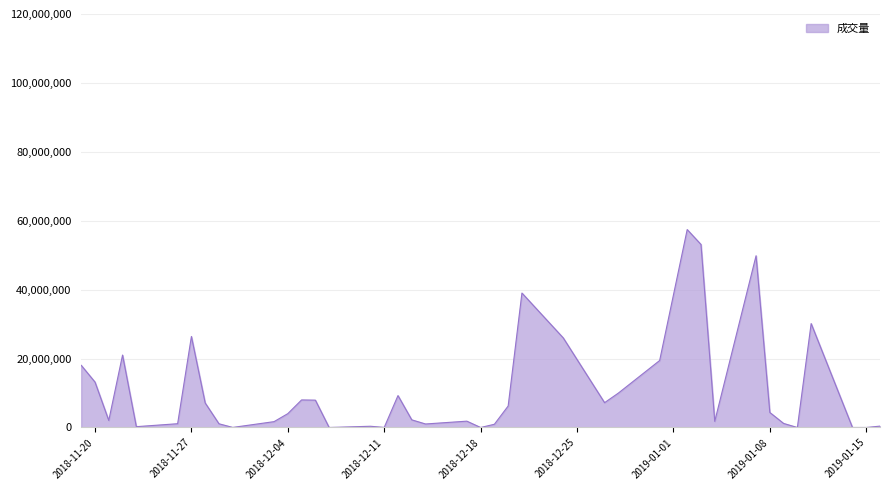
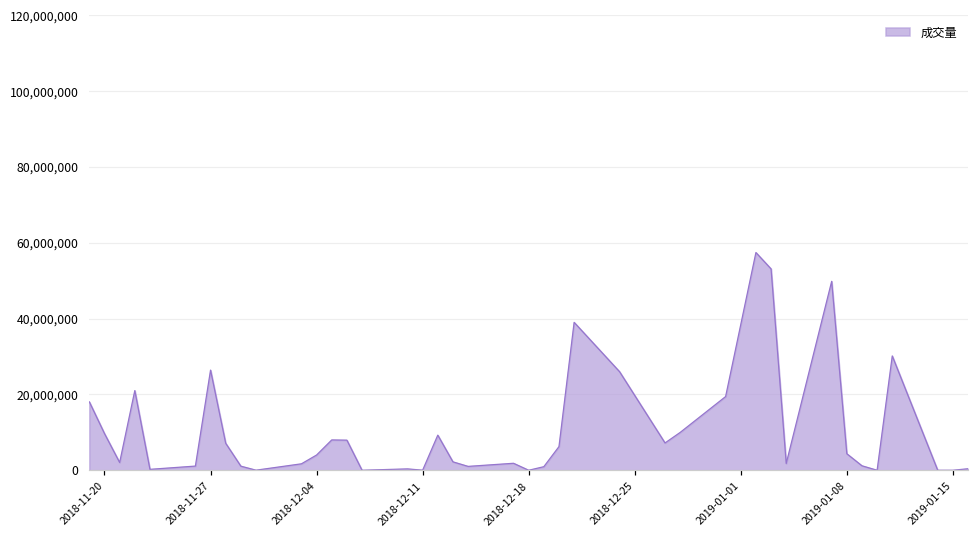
  {
-   "2018-11-20": "13,000,000",
+   "2018-11-20": "10,000,000",
    "2018-11-27": "26,000,000",
    "2018-12-04": "4,000,000",
    "2018-12-11": "0",
    "2018-12-18": "0",
    "2019-01-08": "4,000,000",
    "2019-01-15": "0"
  }
